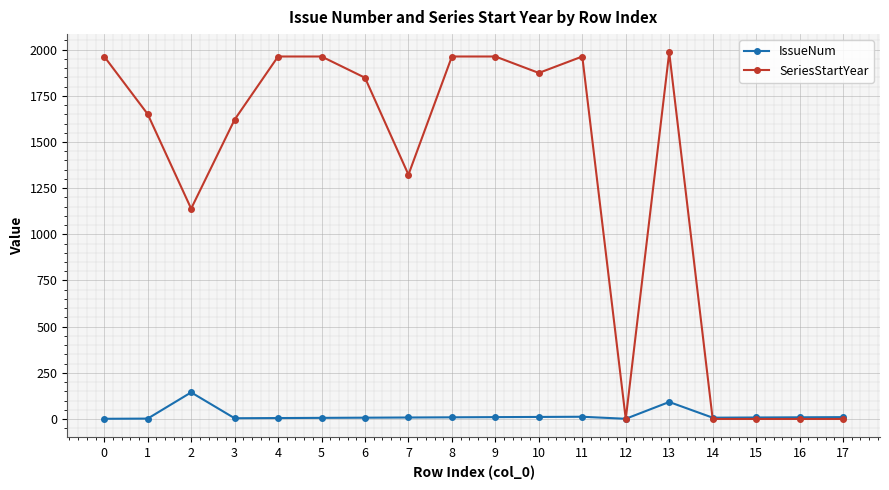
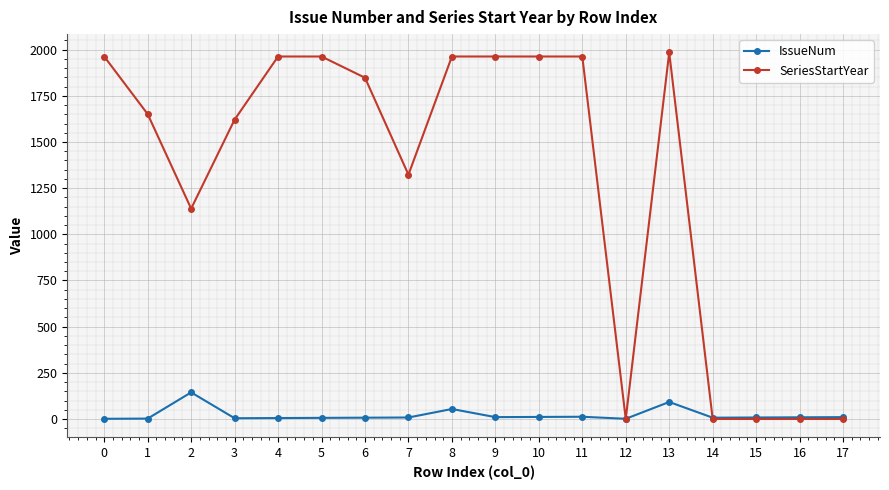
  {
    "IssueNum": {
      "0": 0,
      "1": 0,
      "2": 140,
      "3": 0,
      "4": 10,
      "5": 10,
      "6": 10,
      "7": 10,
-     "8": 10,
+     "8": 50,
      "9": 10,
      "10": 10,
      "11": 10,
      "13": 90
    },
    "SeriesStartYear": {
      "0": 1960,
      "1": 1650,
      "2": 1140,
      "3": 1620,
      "4": 1960,
      "5": 1960,
      "6": 1850,
      "7": 1320,
      "8": 1960,
      "9": 1960,
-     "10": 1870,
+     "10": 1960,
      "11": 1960,
      "13": 1990
    }
  }
